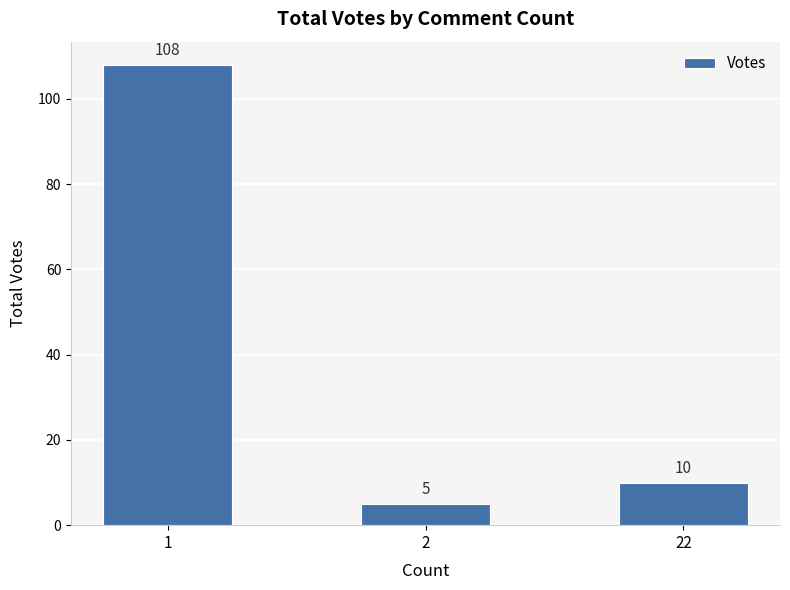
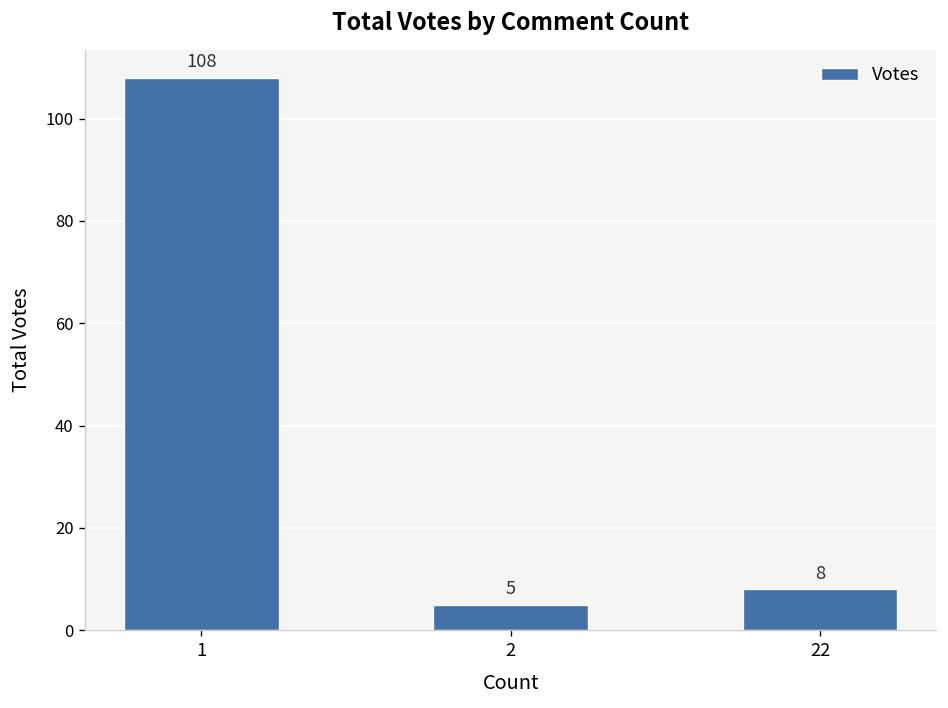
  {
    "1": 108,
    "2": 5,
-   "22": 10
+   "22": 8
  }
